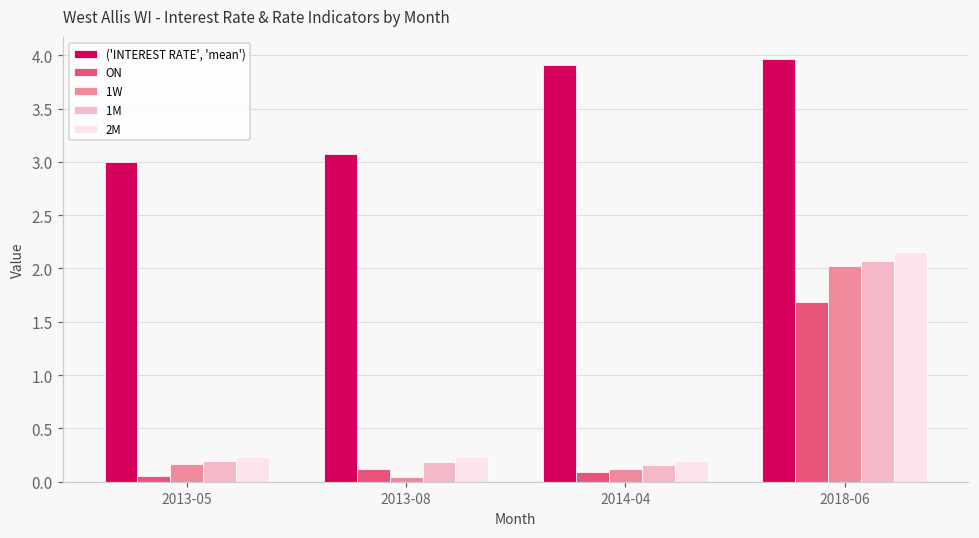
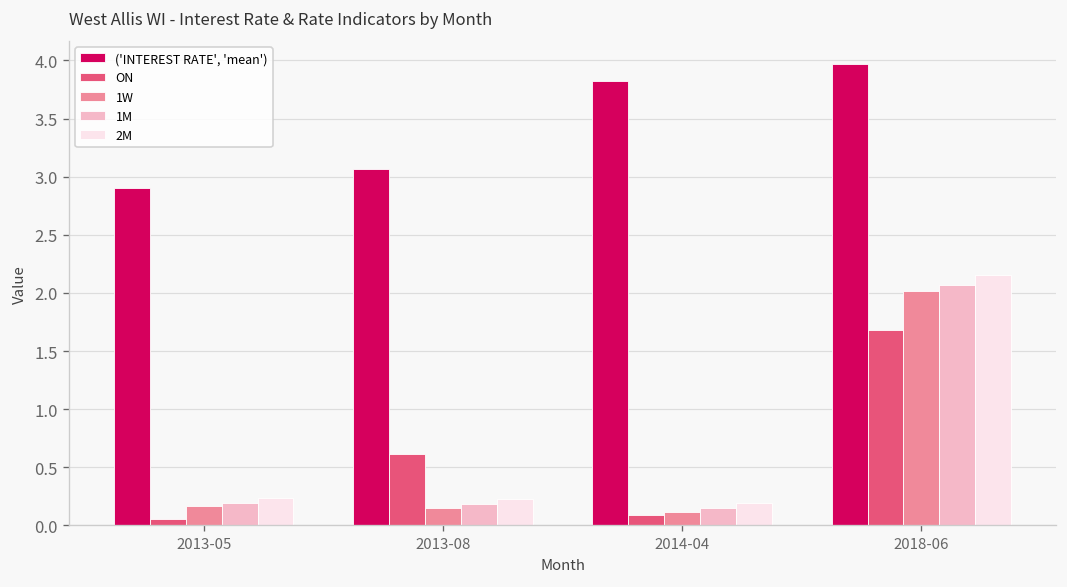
  {
    "('INTEREST RATE', 'mean')": {
-     "2013-05": 3.0,
+     "2013-05": 2.9,
      "2013-08": 3.1,
-     "2014-04": 3.9,
+     "2014-04": 3.8,
      "2018-06": 4.0
    },
    "ON": {
      "2013-05": 0.1,
-     "2013-08": 0.1,
+     "2013-08": 0.6,
      "2014-04": 0.1,
      "2018-06": 1.7
    },
    "1W": {
      "2013-05": 0.2,
-     "2013-08": 0.0,
+     "2013-08": 0.1,
      "2014-04": 0.1,
      "2018-06": 2.0
    }
  }
